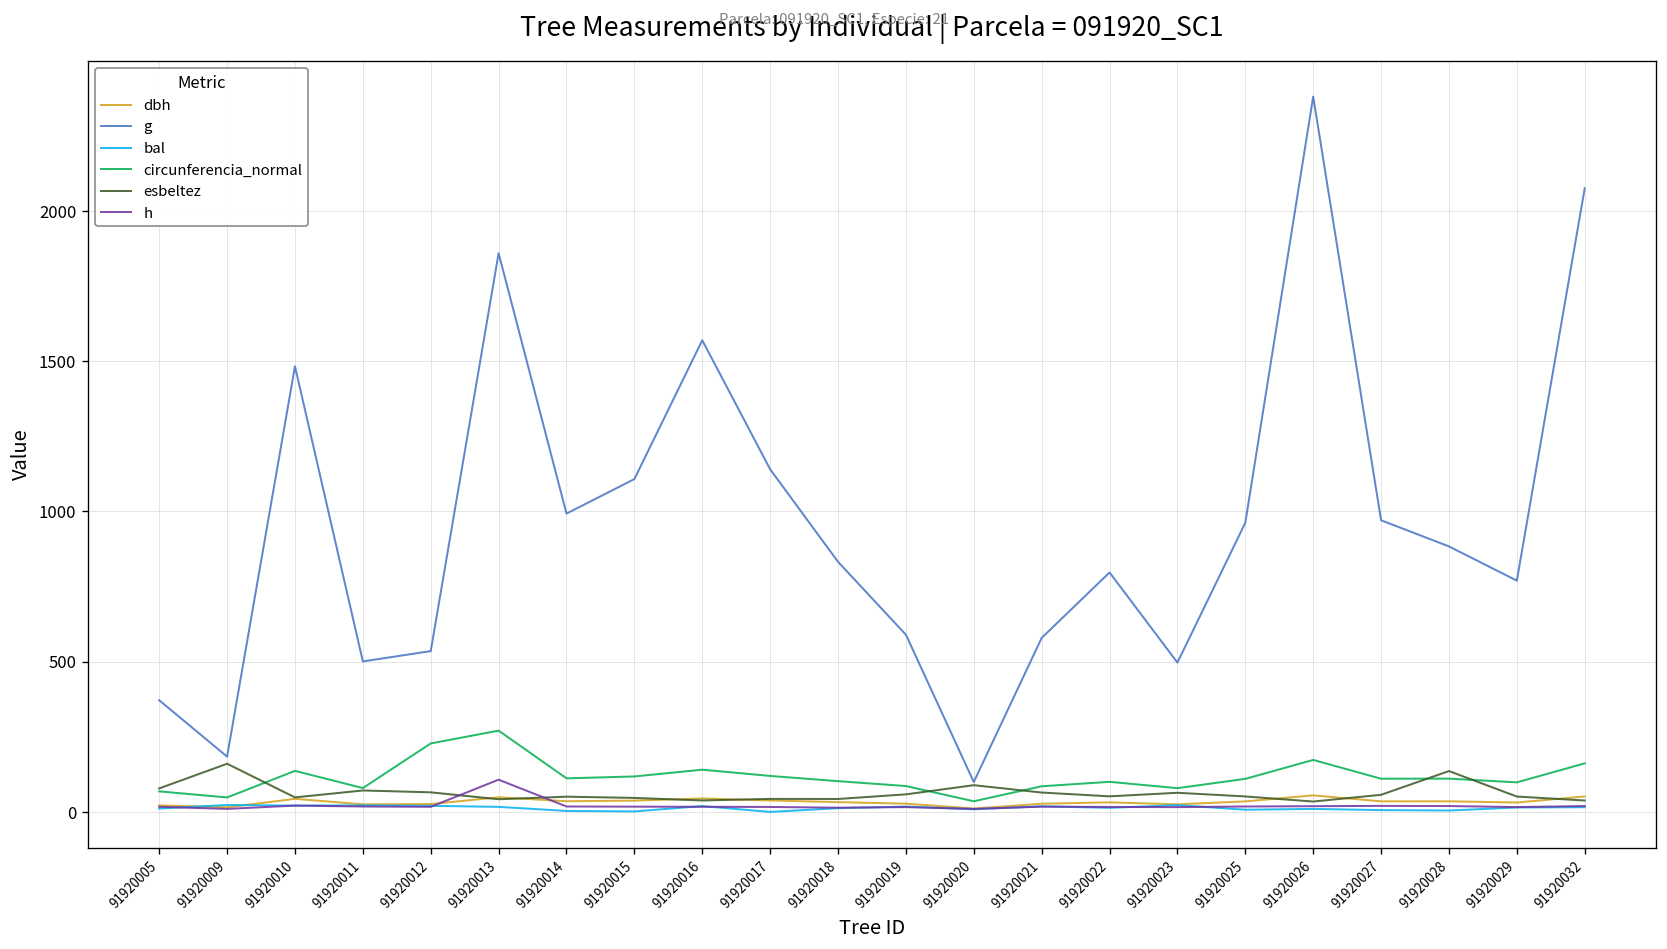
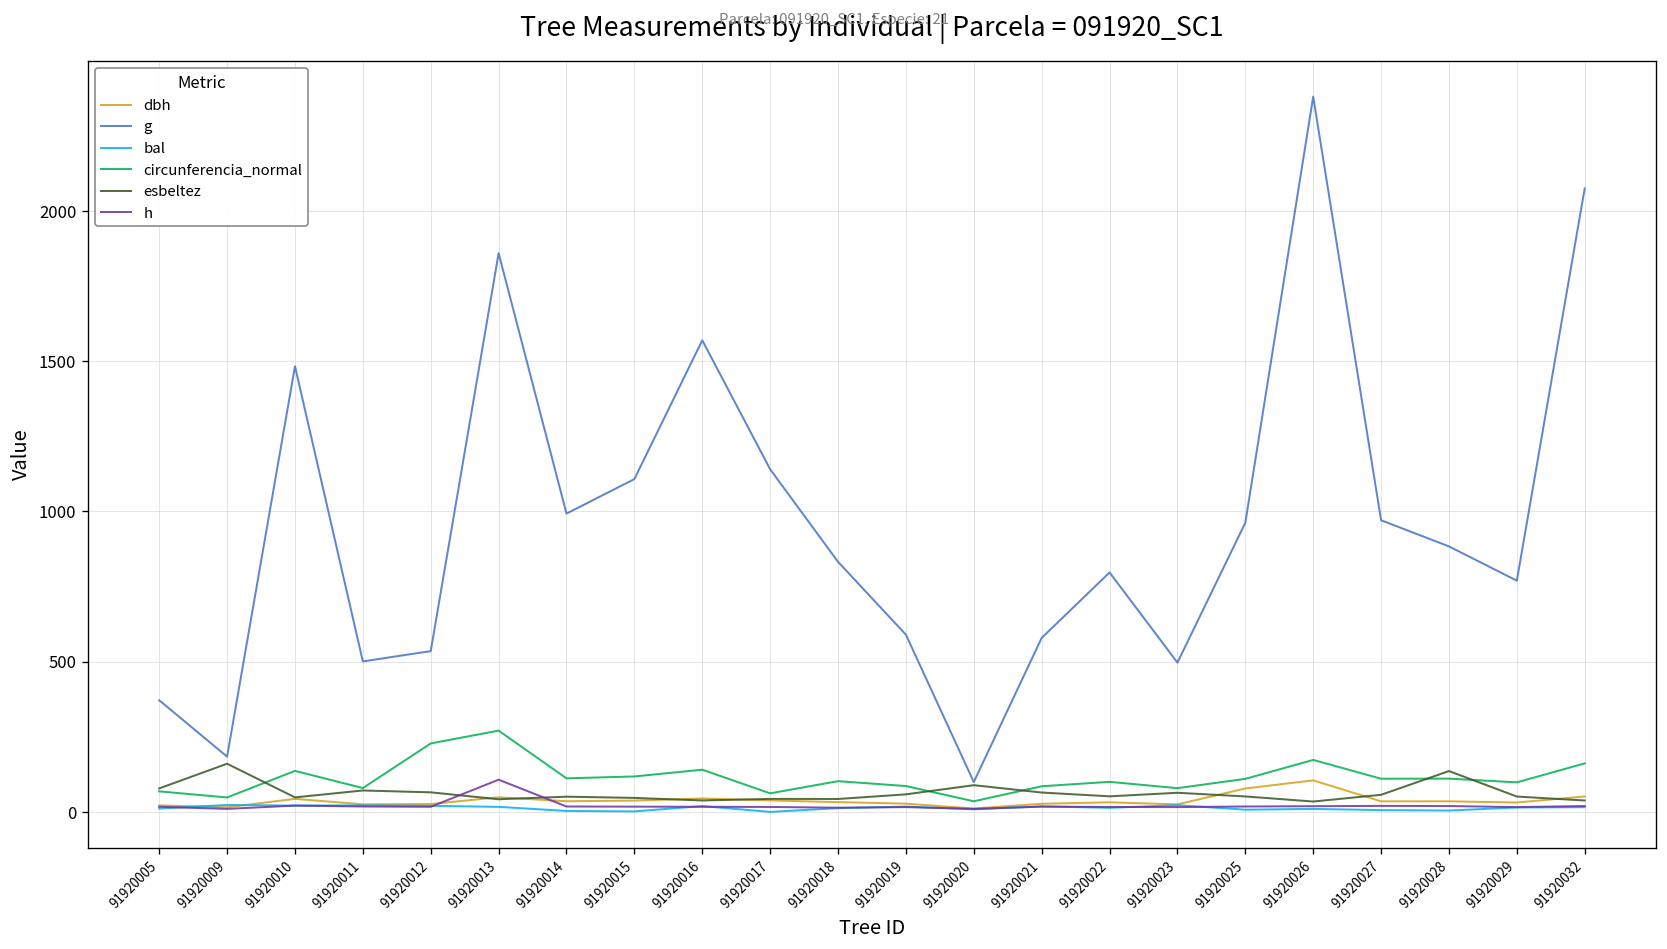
  {
    "dbh": {
      "91920014": 40,
      "91920018": 30,
      "91920022": 30,
-     "91920025": 40,
-     "91920026": 60,
+     "91920025": 80,
+     "91920026": 100,
      "91920027": 40,
      "91920028": 40,
      "91920029": 30,
      "91920032": 50
    },
    "g": {
      "91920005": 370,
      "91920009": 180,
      "91920010": 1480,
      "91920011": 500,
      "91920012": 540,
      "91920013": 1860,
      "91920014": 990,
      "91920015": 1110,
      "91920016": 1570,
      "91920017": 1140,
      "91920018": 830,
      "91920019": 590,
      "91920020": 100,
      "91920021": 580,
      "91920022": 800,
      "91920023": 500,
      "91920025": 960,
      "91920026": 2380,
      "91920027": 970,
      "91920028": 880,
      "91920029": 770,
      "91920032": 2070
    },
    "bal": {
      "91920013": 20,
      "91920014": 0,
      "91920015": 0,
      "91920017": 0,
      "91920025": 10,
      "91920027": 10,
      "91920028": 0
    },
    "circunferencia_normal": {
      "91920009": 50,
      "91920010": 140,
      "91920012": 230,
      "91920013": 270,
      "91920014": 110,
      "91920015": 120,
      "91920016": 140,
-     "91920017": 120,
+     "91920017": 60,
      "91920018": 100,
      "91920019": 90,
      "91920020": 40,
      "91920021": 90,
      "91920022": 100,
      "91920023": 80,
      "91920025": 110,
      "91920026": 170,
      "91920027": 110,
      "91920028": 110,
      "91920029": 100,
      "91920032": 160
    },
    "esbeltez": {
      "91920009": 160,
      "91920012": 70,
      "91920014": 50,
      "91920018": 40,
      "91920019": 60,
      "91920020": 90,
      "91920021": 60,
      "91920022": 50,
      "91920023": 60,
      "91920025": 50,
      "91920026": 30,
      "91920027": 60,
      "91920028": 140,
      "91920029": 50,
      "91920032": 40
    },
    "h": {
      "91920013": 110,
      "91920014": 20,
      "91920015": 20,
      "91920017": 20,
      "91920025": 20,
      "91920027": 20,
      "91920028": 20
    }
  }
